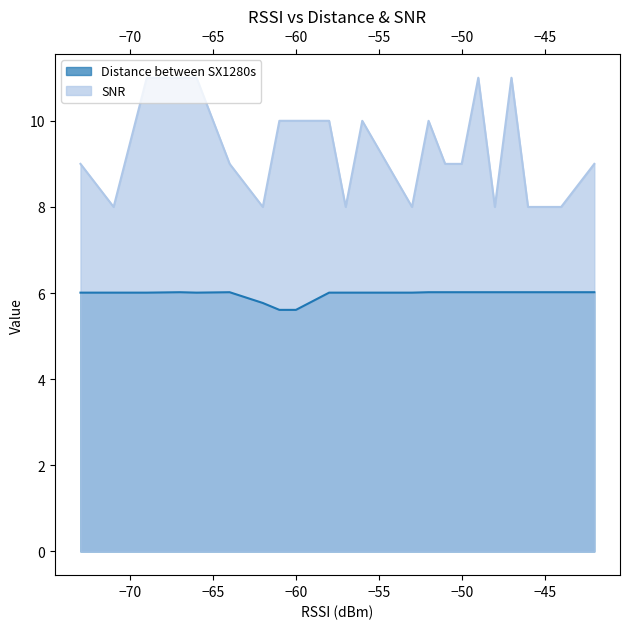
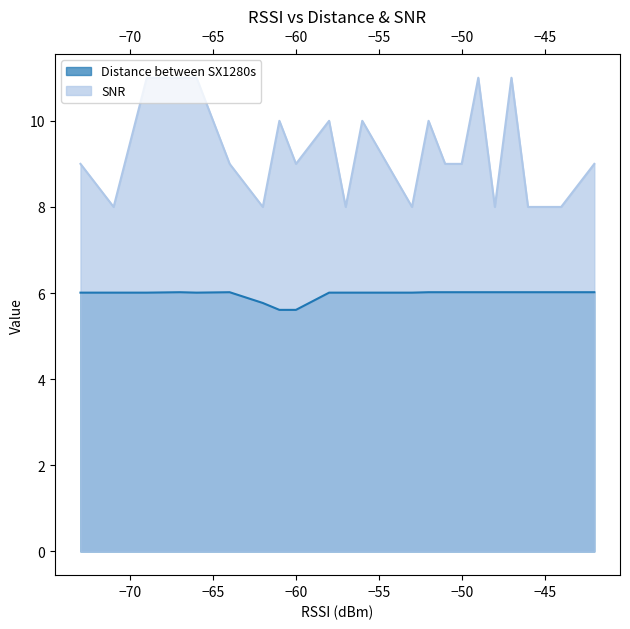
  {
    "Distance between SX1280s": {
      "−60": 5.6,
      "−50": 6
    },
    "SNR": {
-     "−60": 10,
+     "−60": 9,
      "−50": 9
    }
  }
